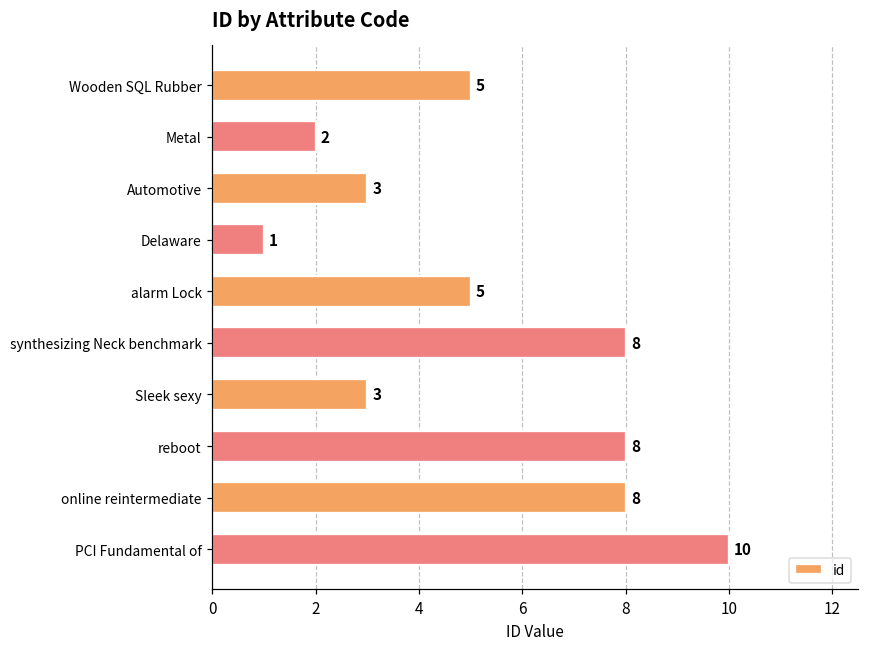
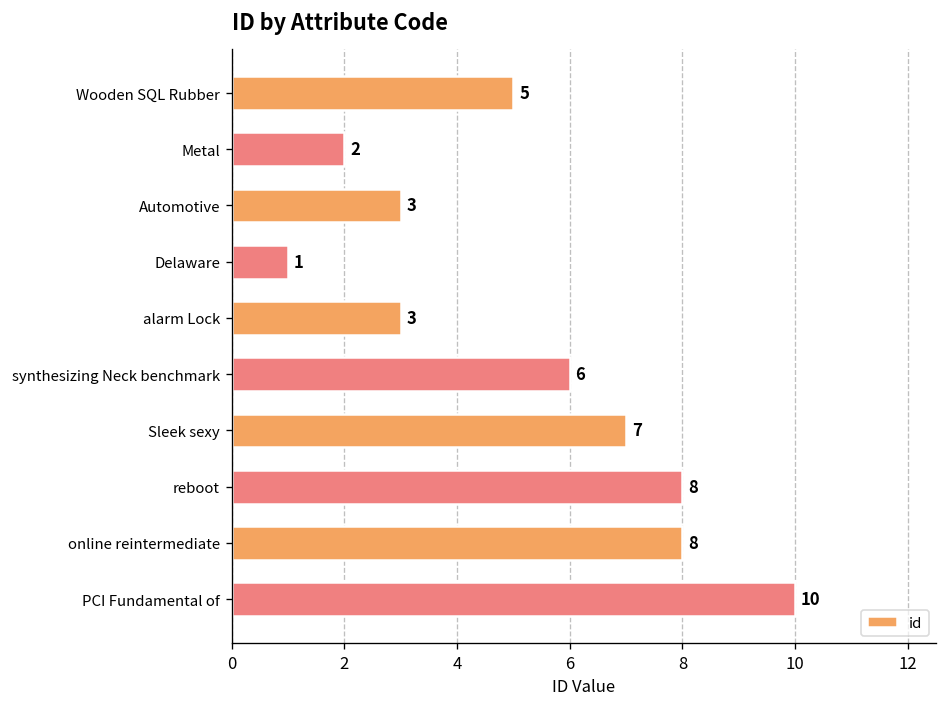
  {
    "Wooden SQL Rubber": 5,
    "Metal": 2,
    "Automotive": 3,
    "Delaware": 1,
-   "alarm Lock": 5,
-   "synthesizing Neck benchmark": 8,
-   "Sleek sexy": 3,
+   "alarm Lock": 3,
+   "synthesizing Neck benchmark": 6,
+   "Sleek sexy": 7,
    "reboot": 8,
    "online reintermediate": 8,
    "PCI Fundamental of": 10
  }
